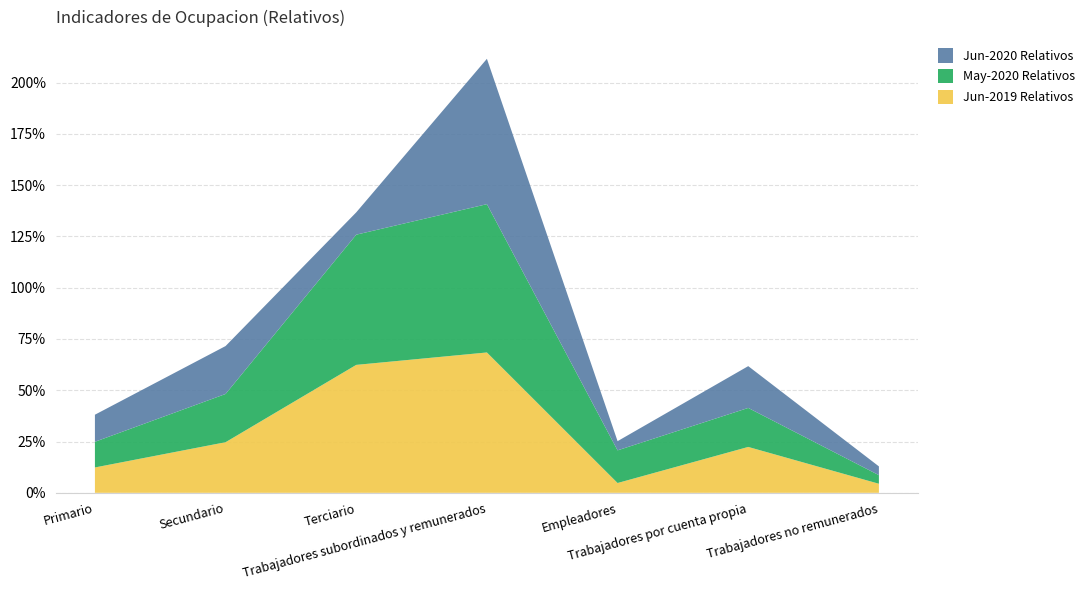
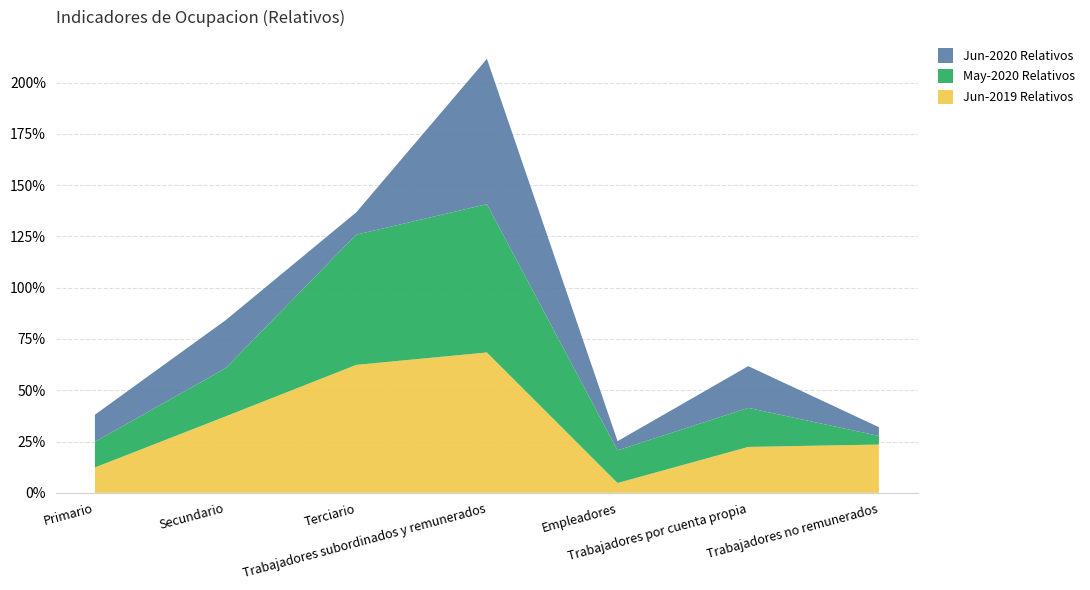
  {
    "Jun-2019 Relativos": {
      "Primario": "12%",
-     "Secundario": "25%",
+     "Secundario": "37%",
      "Terciario": "62%",
      "Trabajadores subordinados y remunerados": "68%",
      "Empleadores": "5%",
      "Trabajadores por cuenta propia": "22%",
-     "Trabajadores no remunerados": "4%"
+     "Trabajadores no remunerados": "24%"
    },
    "May-2020 Relativos": {
      "Primario": "13%",
      "Secundario": "24%",
      "Terciario": "63%",
      "Trabajadores subordinados y remunerados": "72%",
      "Empleadores": "16%",
      "Trabajadores por cuenta propia": "19%",
      "Trabajadores no remunerados": "4%"
    },
    "Jun-2020 Relativos": {
      "Primario": "13%",
      "Secundario": "23%",
      "Terciario": "11%",
      "Trabajadores subordinados y remunerados": "71%",
      "Empleadores": "4%",
      "Trabajadores por cuenta propia": "20%",
      "Trabajadores no remunerados": "4%"
    }
  }
